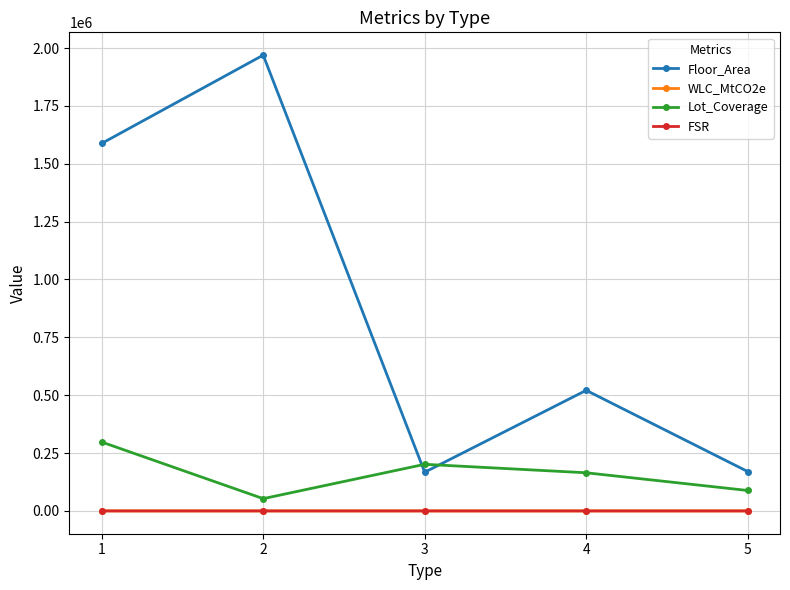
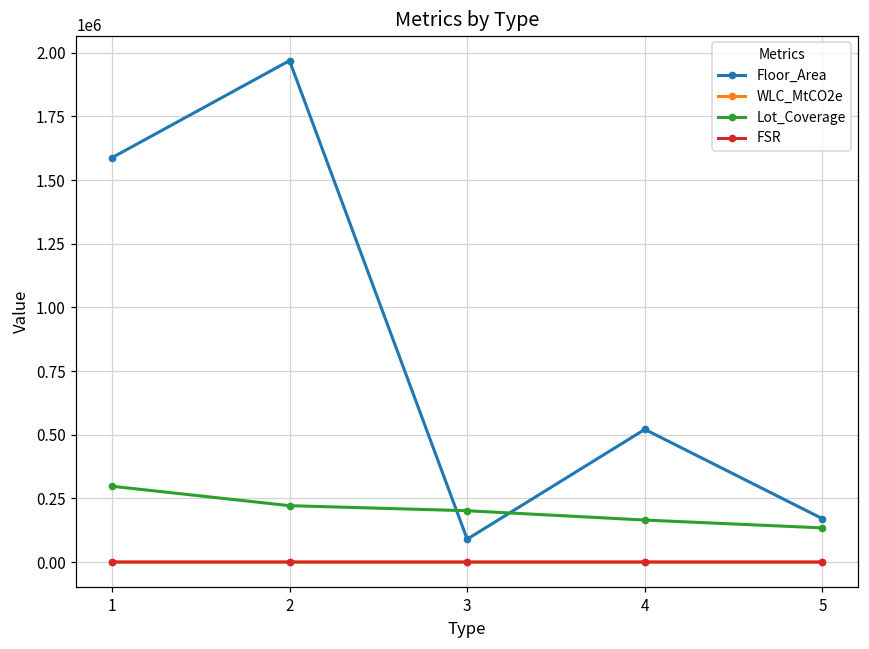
  {
    "Floor_Area": {
      "1": 1590000,
      "2": 1970000,
-     "3": 170000,
+     "3": 90000,
      "4": 520000,
      "5": 170000
    },
    "FSR": {
      "1": 0,
      "2": 0,
      "3": 0,
      "4": 0,
      "5": 0
    },
    "Lot_Coverage": {
      "1": 300000,
-     "2": 50000,
+     "2": 220000,
      "3": 200000,
      "4": 160000,
-     "5": 90000
+     "5": 130000
    }
  }
